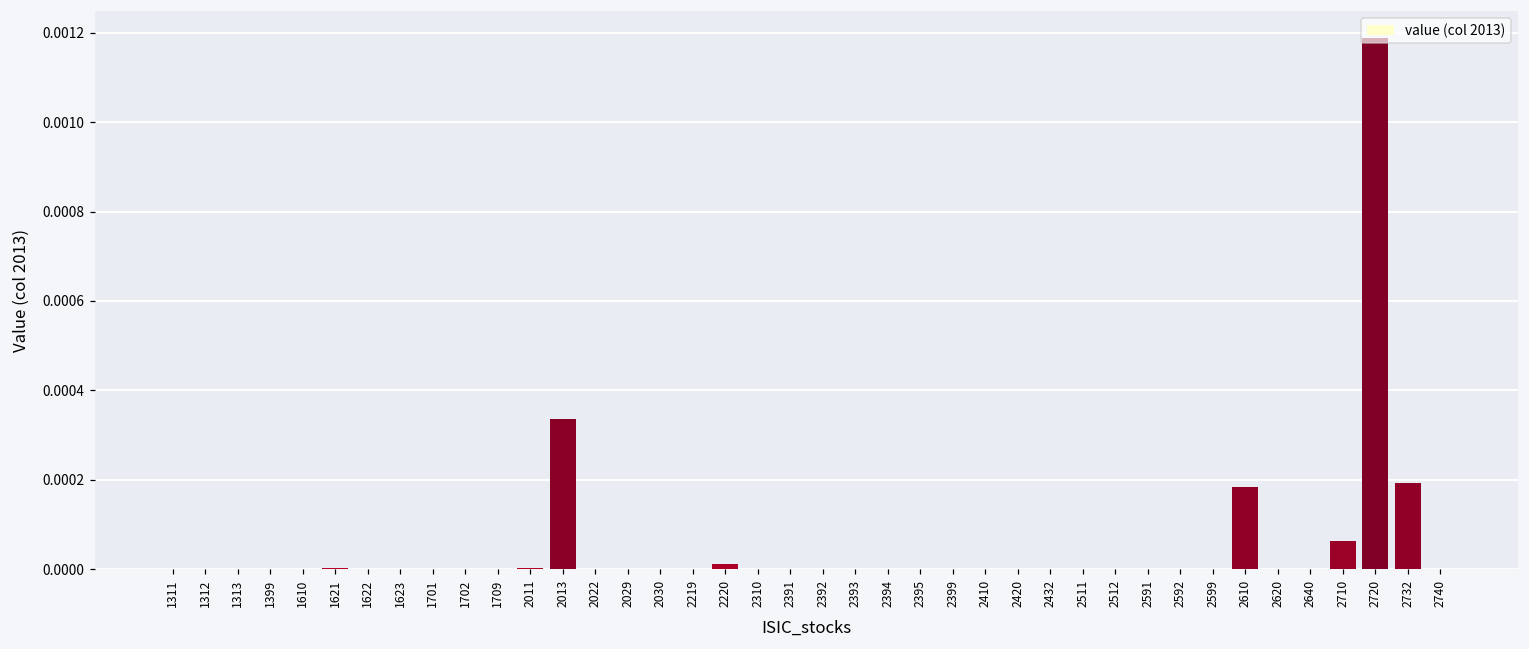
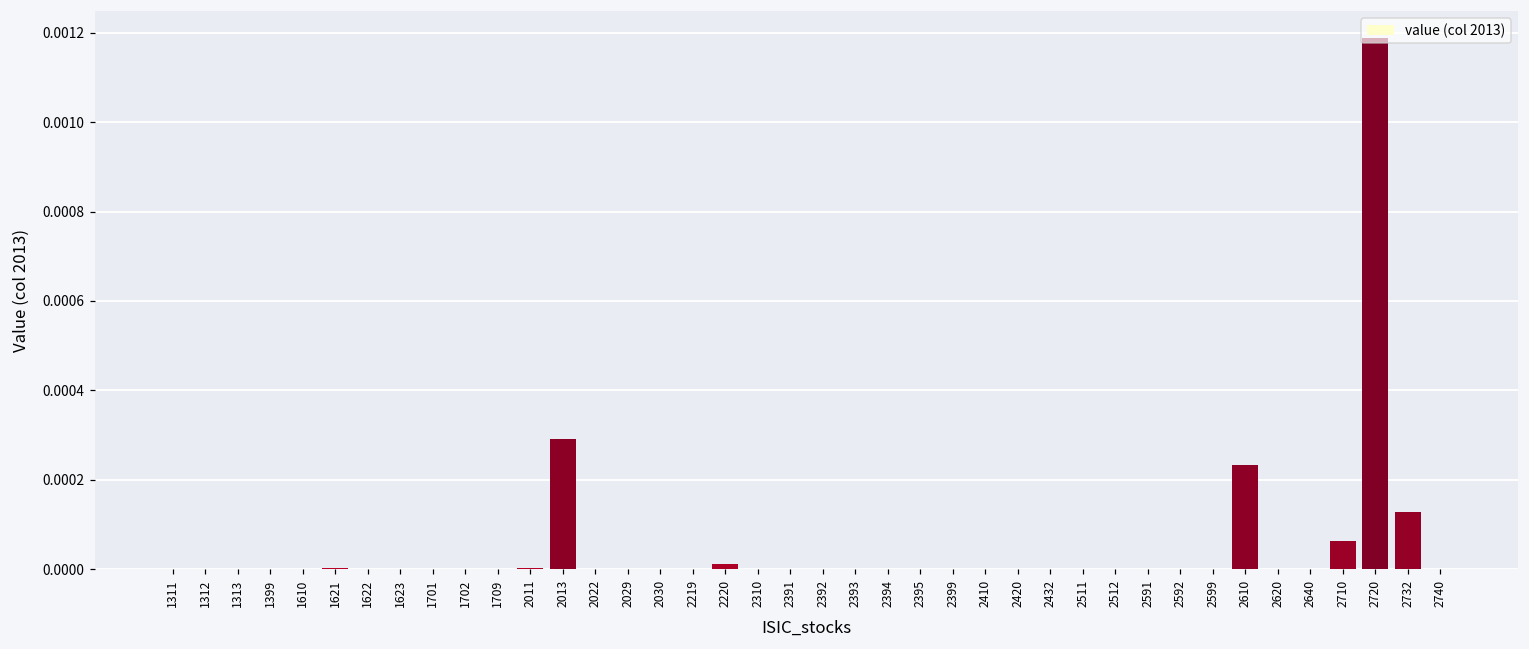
  {
    "1311": 0.00000,
    "1313": 0.00000,
    "1610": 0.00000,
    "1623": 0.00000,
    "1709": 0.00000,
-   "2013": 0.00034,
+   "2013": 0.00029,
    "2030": 0.00000,
    "2220": 0.00001,
    "2391": 0.00000,
    "2393": 0.00000,
    "2410": 0.00000,
    "2420": 0.00000,
    "2432": 0.00000,
    "2591": 0.00000,
    "2599": 0.00000,
-   "2610": 0.00018,
+   "2610": 0.00023,
    "2710": 0.00006,
-   "2732": 0.00019
+   "2732": 0.00013
  }
